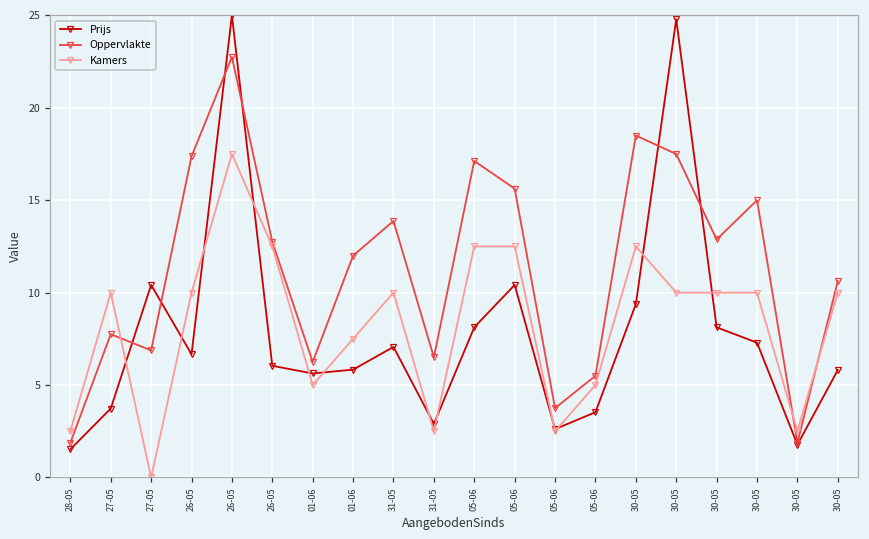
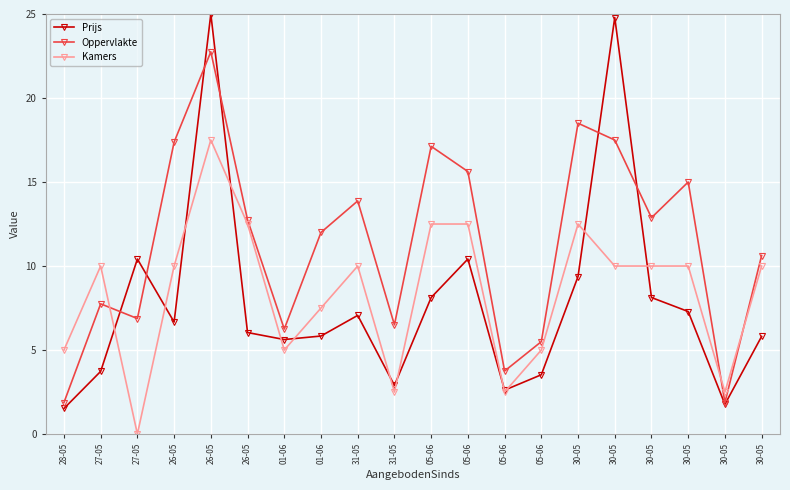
  {
    "Prijs": {
      "28-05": 1.5
    },
    "Oppervlakte": {
      "28-05": 1.9
    },
    "Kamers": {
-     "28-05": 2.5
+     "28-05": 5.0
    }
  }
